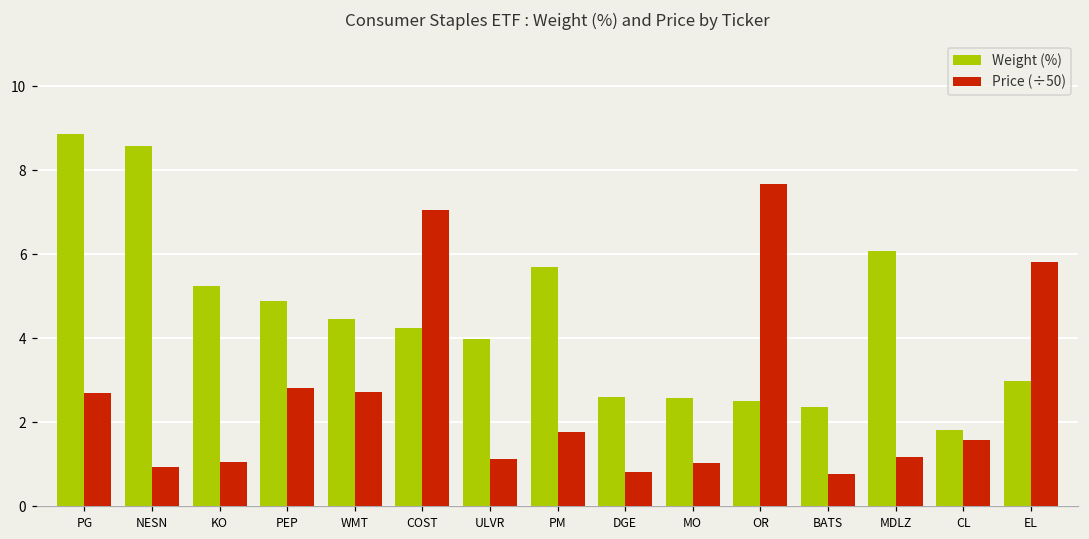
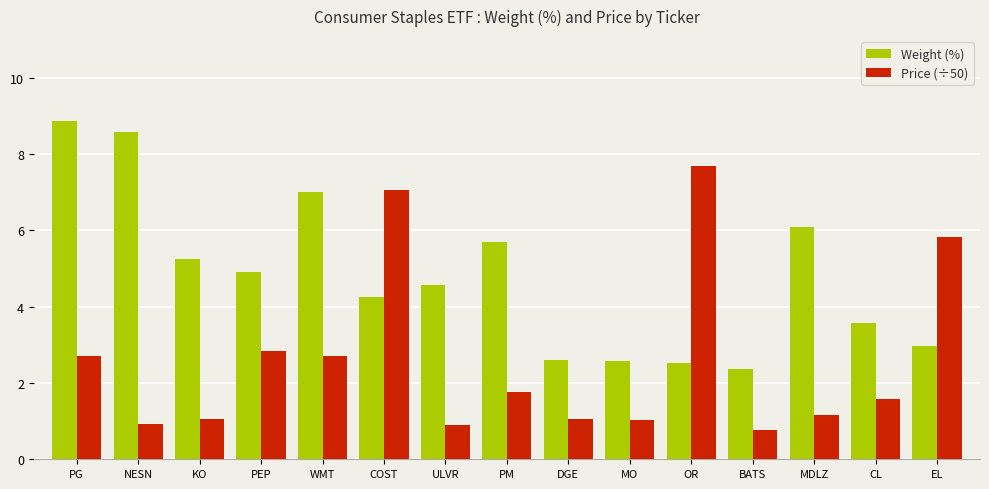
  {
    "Weight (%)": {
      "PG": 8.9,
      "NESN": 8.6,
      "KO": 5.2,
      "PEP": 4.9,
-     "WMT": 4.5,
+     "WMT": 7.0,
      "COST": 4.2,
-     "ULVR": 4.0,
+     "ULVR": 4.6,
      "PM": 5.7,
      "DGE": 2.6,
      "MO": 2.6,
      "OR": 2.5,
      "BATS": 2.4,
      "MDLZ": 6.1,
-     "CL": 1.8,
+     "CL": 3.6,
      "EL": 3.0
    },
    "Price (÷50)": {
      "PG": 2.7,
      "NESN": 0.9,
      "KO": 1.1,
      "PEP": 2.8,
      "WMT": 2.7,
      "COST": 7.0,
-     "ULVR": 1.1,
+     "ULVR": 0.9,
      "PM": 1.8,
-     "DGE": 0.8,
+     "DGE": 1.1,
      "MO": 1.0,
      "OR": 7.7,
      "BATS": 0.8,
      "MDLZ": 1.2,
      "CL": 1.6,
      "EL": 5.8
    }
  }
